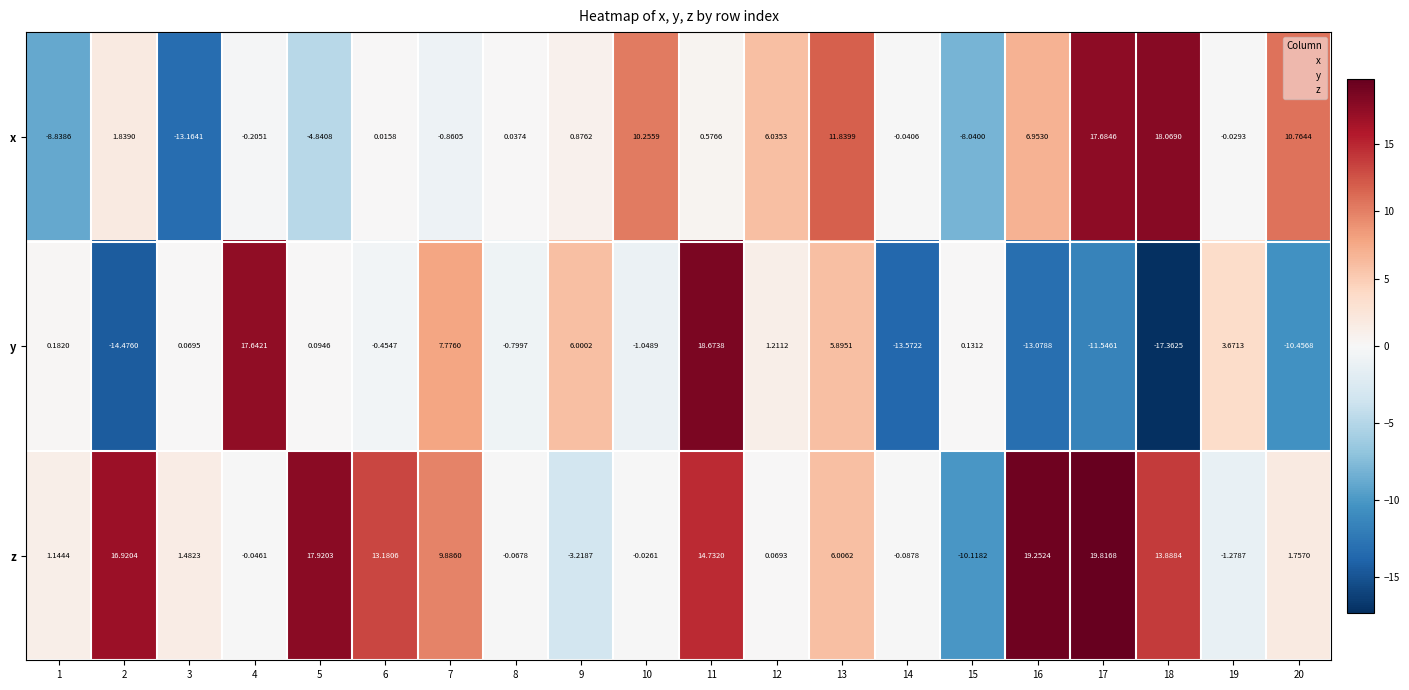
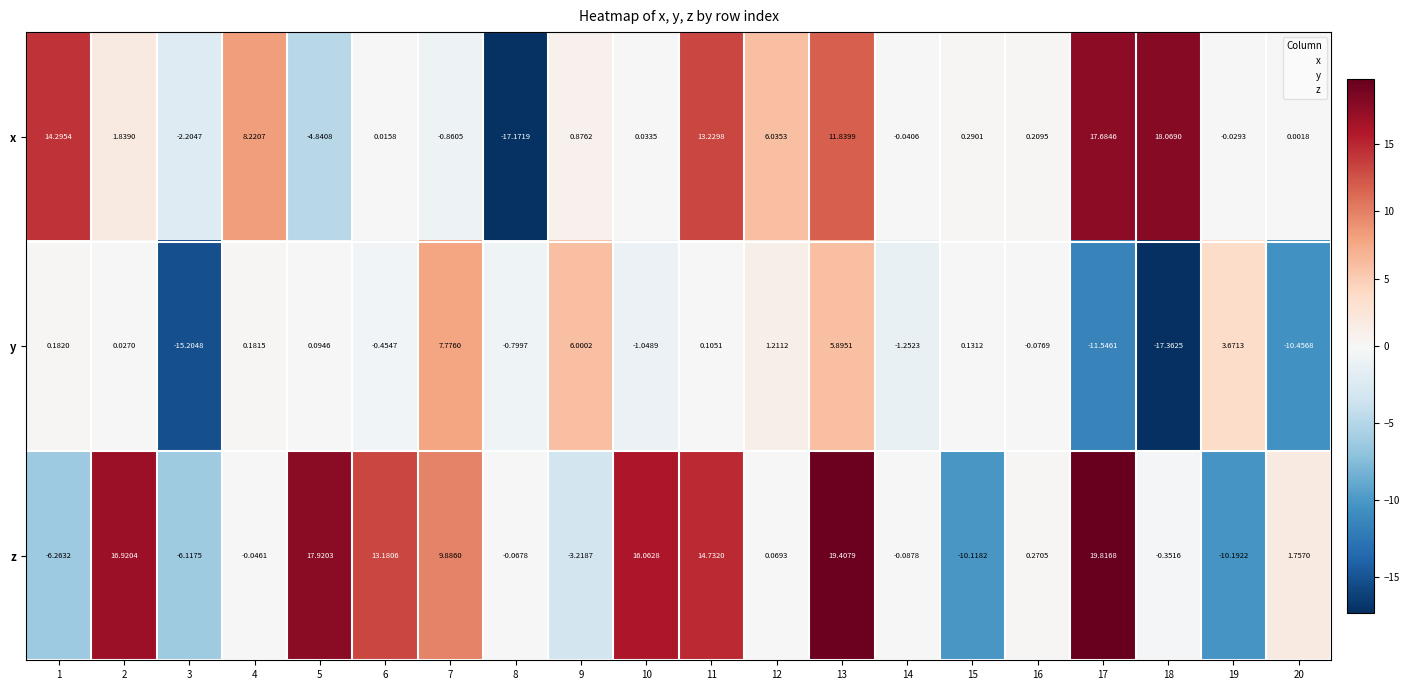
  {
    "x": {
-     "1": -8.8386,
+     "1": 14.2954,
      "2": 1.8390,
-     "3": -13.1641,
-     "4": -0.2051,
+     "3": -2.2047,
+     "4": 8.2207,
      "5": -4.8408,
      "6": 0.0158,
      "7": -0.8605,
-     "8": 0.0374,
+     "8": -17.1719,
      "9": 0.8762,
-     "10": 10.2559,
-     "11": 0.5766,
+     "10": 0.0335,
+     "11": 13.2298,
      "12": 6.0353,
      "13": 11.8399,
      "14": -0.0406,
-     "15": -8.0400,
-     "16": 6.9530,
+     "15": 0.2901,
+     "16": 0.2095,
      "17": 17.6846,
      "18": 18.0690,
      "19": -0.0293,
-     "20": 10.7644
+     "20": 0.0018
    },
    "y": {
      "1": 0.1820,
-     "2": -14.4760,
-     "3": 0.0695,
-     "4": 17.6421,
+     "2": 0.0270,
+     "3": -15.2048,
+     "4": 0.1815,
      "5": 0.0946,
      "6": -0.4547,
      "7": 7.7760,
      "8": -0.7997,
      "9": 6.0002,
      "10": -1.0489,
-     "11": 18.6738,
+     "11": 0.1051,
      "12": 1.2112,
      "13": 5.8951,
-     "14": -13.5722,
+     "14": -1.2523,
      "15": 0.1312,
-     "16": -13.0788,
+     "16": -0.0769,
      "17": -11.5461,
      "18": -17.3625,
      "19": 3.6713,
      "20": -10.4568
    },
    "z": {
-     "1": 1.1444,
+     "1": -6.2632,
      "2": 16.9204,
-     "3": 1.4823,
+     "3": -6.1175,
      "4": -0.0461,
      "5": 17.9203,
      "6": 13.1806,
      "7": 9.8860,
      "8": -0.0678,
      "9": -3.2187,
-     "10": -0.0261,
+     "10": 16.0628,
      "11": 14.7320,
      "12": 0.0693,
-     "13": 6.0062,
+     "13": 19.4079,
      "14": -0.0878,
      "15": -10.1182,
-     "16": 19.2524,
+     "16": 0.2705,
      "17": 19.8168,
-     "18": 13.8884,
-     "19": -1.2787,
+     "18": -0.3516,
+     "19": -10.1922,
      "20": 1.7570
    }
  }
